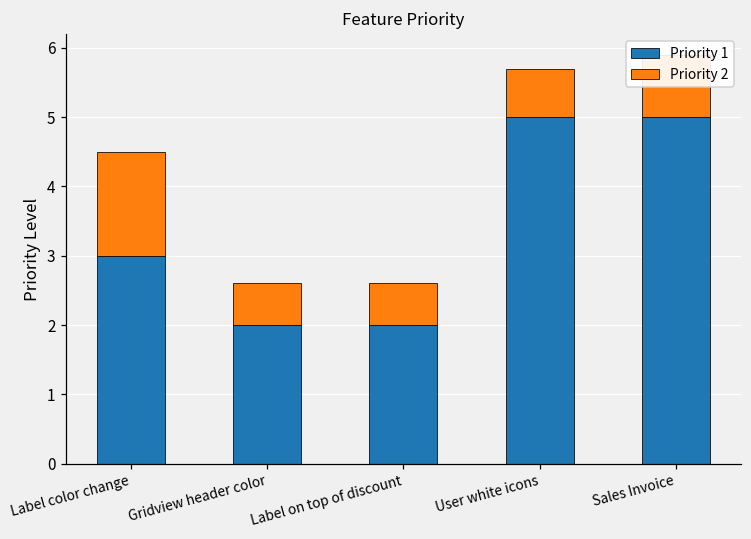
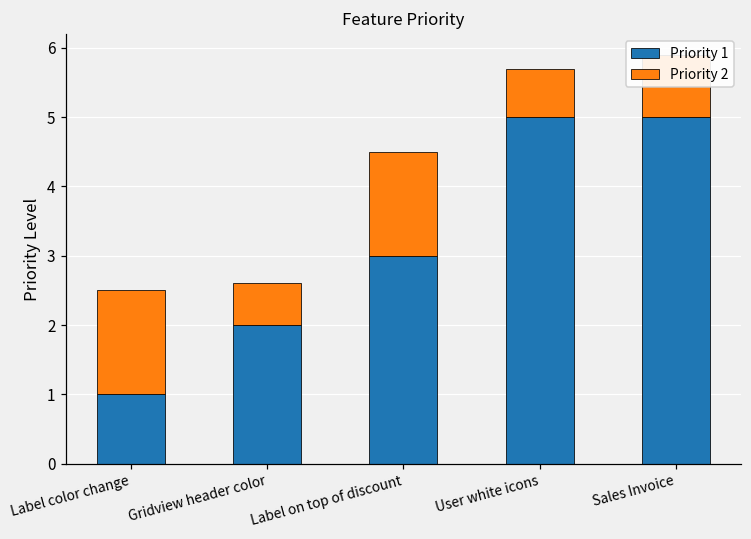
  {
    "Priority 1": {
-     "Label color change": 3,
+     "Label color change": 1,
      "Gridview header color": 2,
-     "Label on top of discount": 2,
+     "Label on top of discount": 3,
      "User white icons": 5,
      "Sales Invoice": 5
    },
    "Priority 2": {
      "Label color change": 1.5,
      "Gridview header color": 0.6,
-     "Label on top of discount": 0.6,
+     "Label on top of discount": 1.5,
      "User white icons": 0.7
    }
  }
